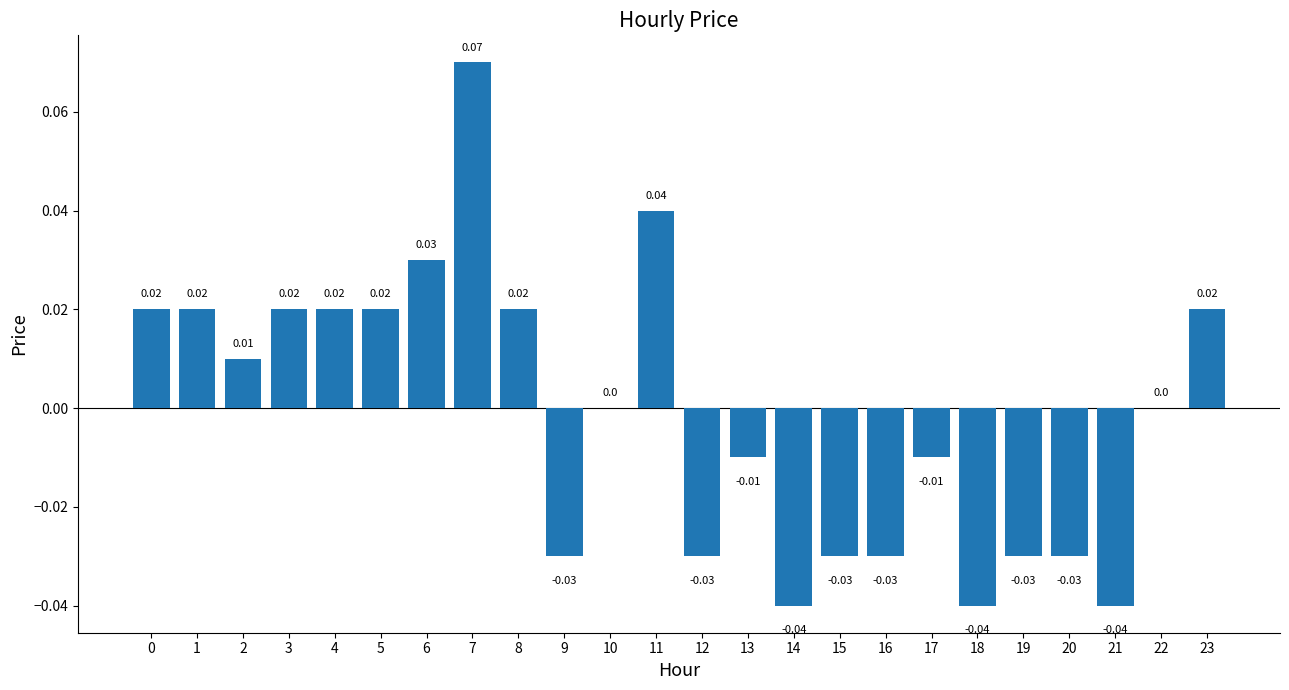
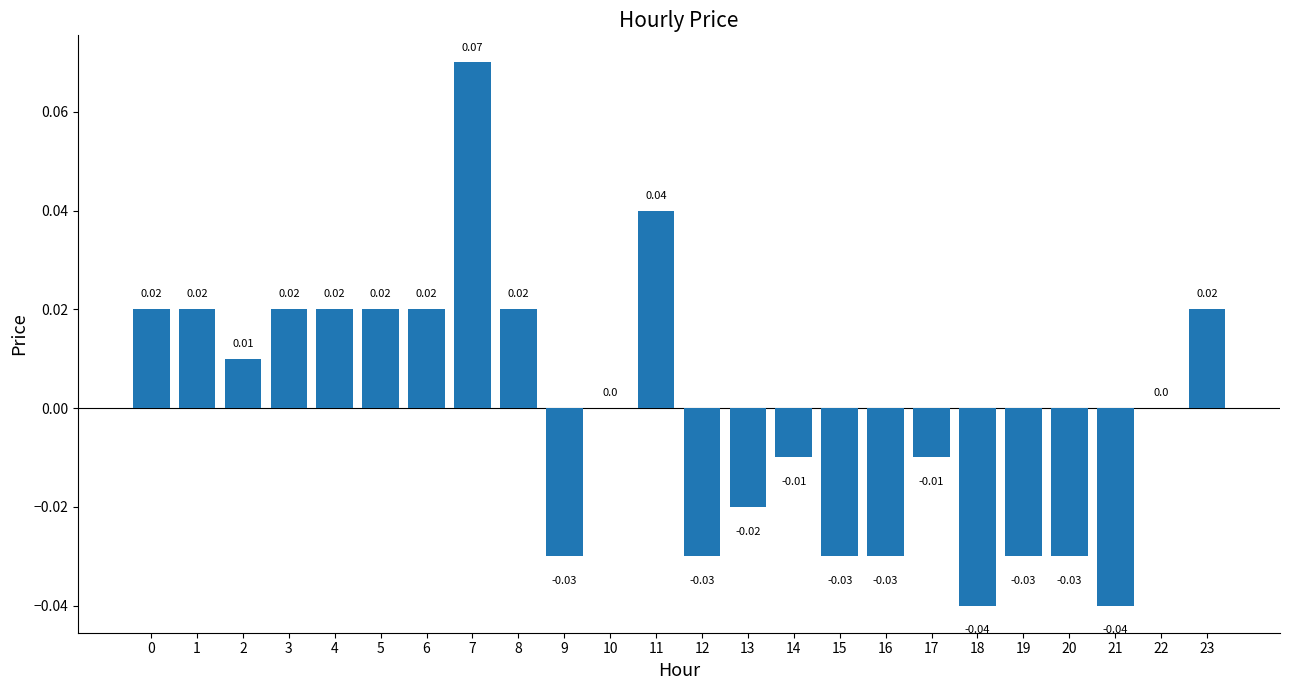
  {
    "0": 0.02,
    "1": 0.02,
    "2": 0.01,
    "3": 0.02,
    "4": 0.02,
    "5": 0.02,
-   "6": 0.03,
+   "6": 0.02,
    "7": 0.07,
    "8": 0.02,
    "9": -0.03,
    "10": 0.0,
    "11": 0.04,
    "12": -0.03,
-   "13": -0.01,
-   "14": -0.04,
+   "13": -0.02,
+   "14": -0.01,
    "15": -0.03,
    "16": -0.03,
    "17": -0.01,
    "18": -0.04,
    "19": -0.03,
    "20": -0.03,
    "21": -0.04,
    "22": 0.0,
    "23": 0.02
  }
